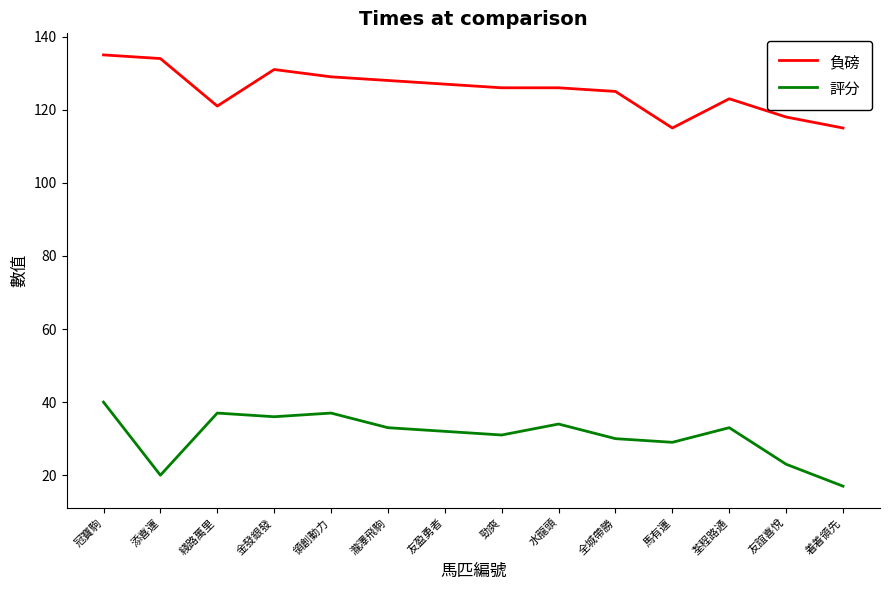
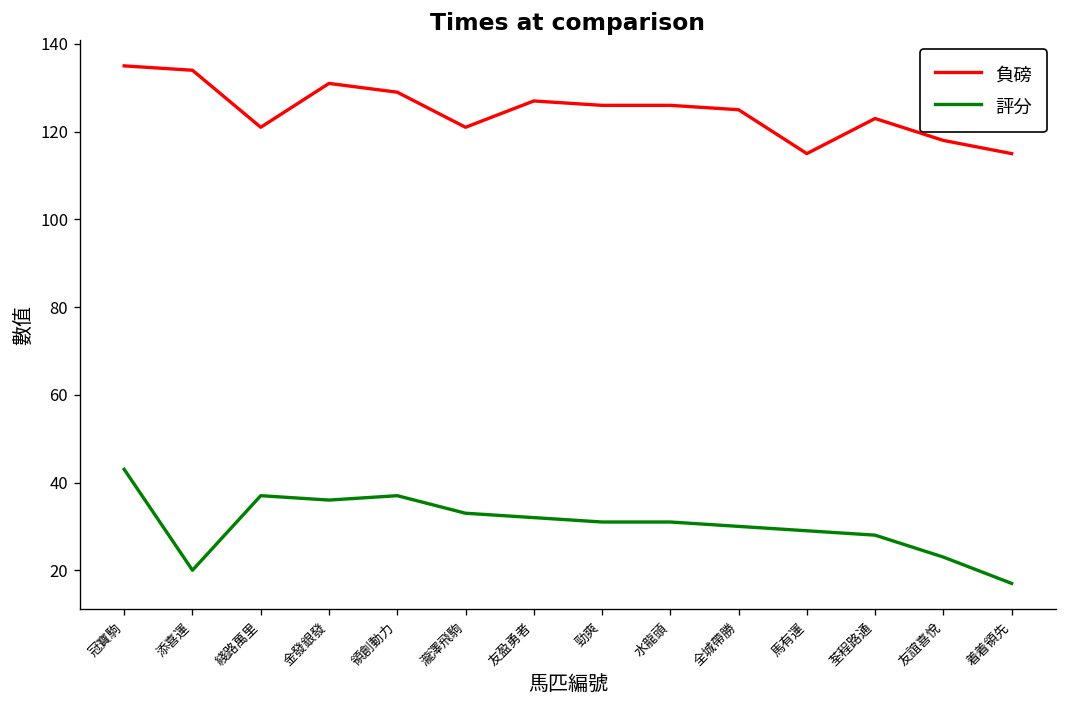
  {
    "負磅": {
      "冠寶駒": 135,
      "添喜運": 134,
      "綫路萬里": 121,
      "金發銀發": 131,
      "領創動力": 129,
-     "瀧澤飛駒": 128,
+     "瀧澤飛駒": 121,
      "友盈勇者": 127,
      "勁爽": 126,
      "水龍頭": 126,
      "全城帶勝": 125,
      "馬有運": 115,
      "荃程路通": 123,
      "友誼喜悅": 118,
      "着着領先": 115
    },
    "評分": {
-     "冠寶駒": 40,
+     "冠寶駒": 43,
      "添喜運": 20,
      "綫路萬里": 37,
      "金發銀發": 36,
      "領創動力": 37,
      "瀧澤飛駒": 33,
      "友盈勇者": 32,
      "勁爽": 31,
-     "水龍頭": 34,
+     "水龍頭": 31,
      "全城帶勝": 30,
      "馬有運": 29,
-     "荃程路通": 33,
+     "荃程路通": 28,
      "友誼喜悅": 23,
      "着着領先": 17
    }
  }
